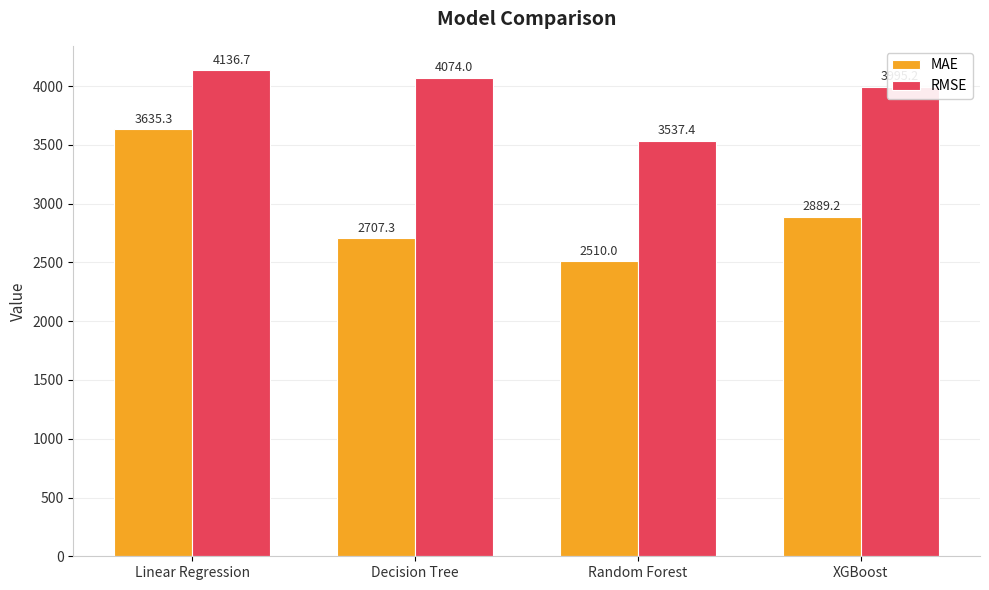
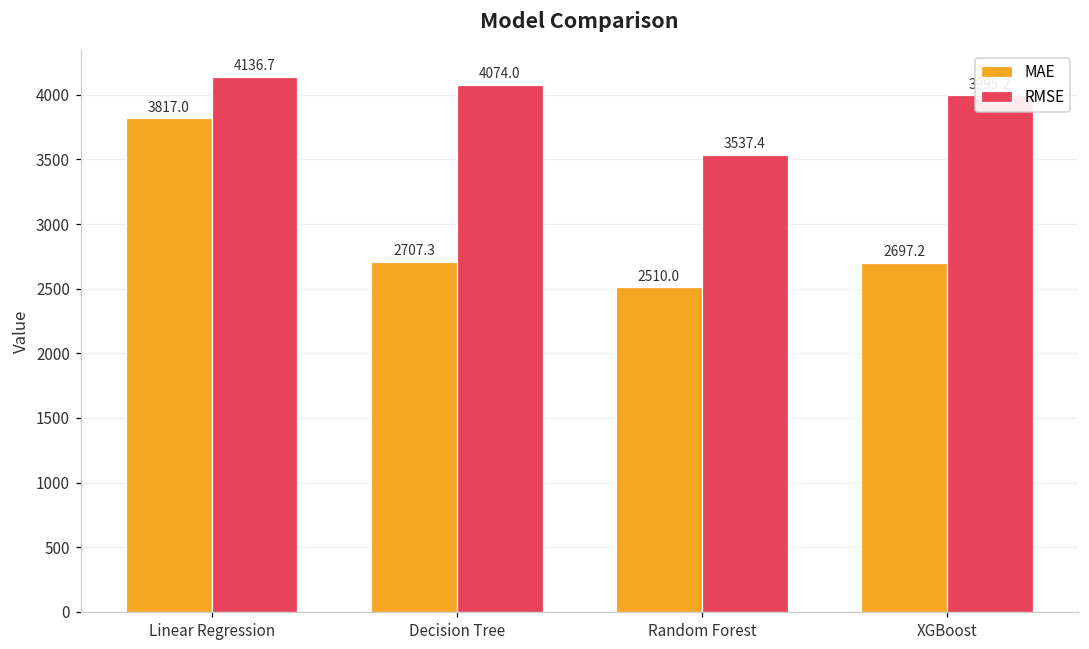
  {
    "MAE": {
-     "Linear Regression": 3635.3,
+     "Linear Regression": 3817.0,
      "Decision Tree": 2707.3,
      "Random Forest": 2510.0,
-     "XGBoost": 2889.2
+     "XGBoost": 2697.2
    },
    "RMSE": {
      "Linear Regression": 4136.7,
      "Decision Tree": 4074.0,
      "Random Forest": 3537.4
    }
  }
